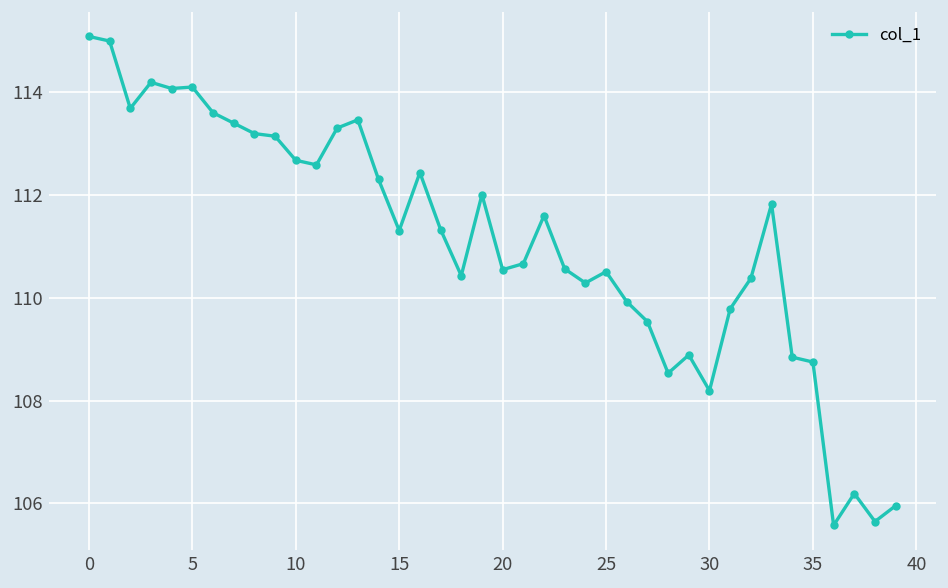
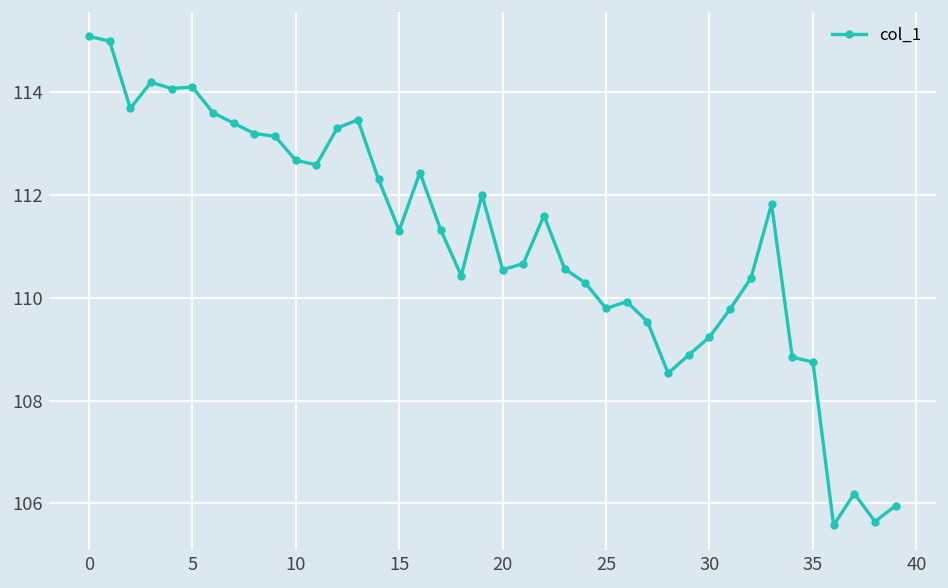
  {
    "0": 115.1,
    "5": 114.1,
    "10": 112.7,
    "15": 111.3,
    "20": 110.5,
-   "25": 110.5,
-   "30": 108.2,
+   "25": 109.8,
+   "30": 109.2,
    "35": 108.7
  }
